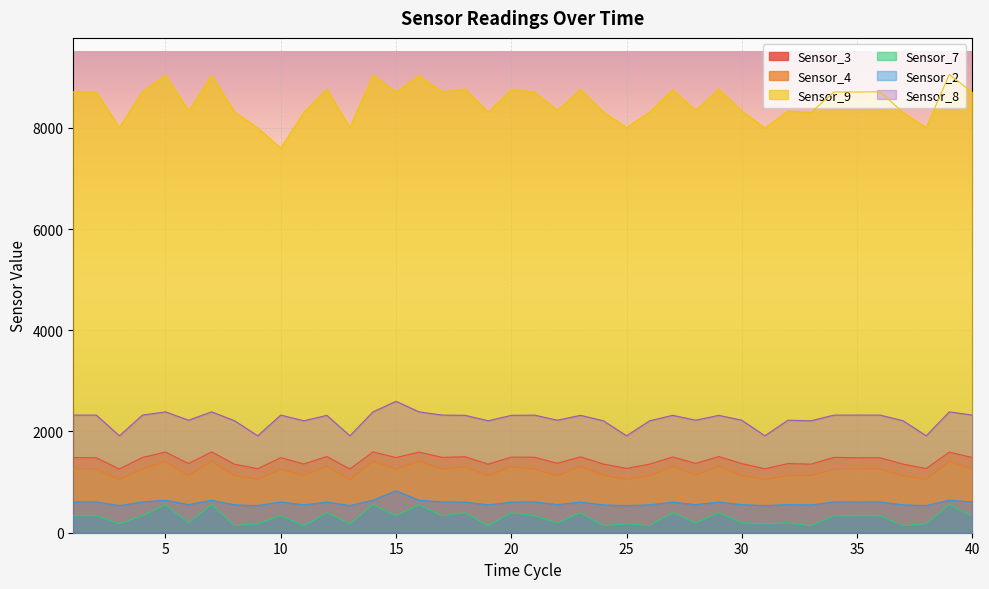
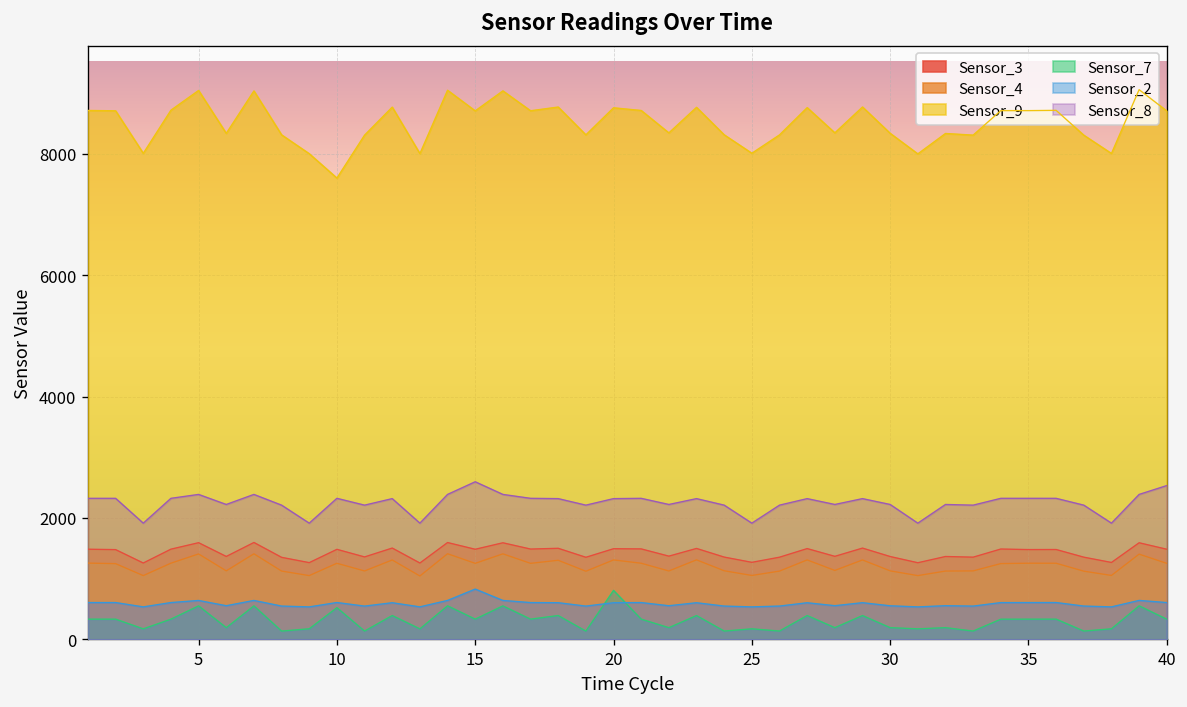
  {
    "Sensor_9": {
      "5": 9000,
      "10": 7600,
      "15": 8700,
      "20": 8800,
      "25": 8000,
      "30": 8300,
      "40": 8700
    },
    "Sensor_7": {
      "5": 600,
-     "10": 300,
+     "10": 500,
      "15": 300,
-     "20": 400,
+     "20": 800,
      "25": 200,
      "30": 200,
      "35": 300,
      "40": 300
    },
    "Sensor_2": {
      "5": 600,
      "10": 600,
      "15": 800,
      "20": 600,
      "25": 500,
      "30": 600,
      "35": 600,
      "40": 600
    },
    "Sensor_8": {
      "5": 2400,
      "10": 2300,
      "15": 2600,
      "20": 2300,
      "25": 1900,
      "30": 2200,
      "35": 2300,
-     "40": 2300
+     "40": 2500
    }
  }
